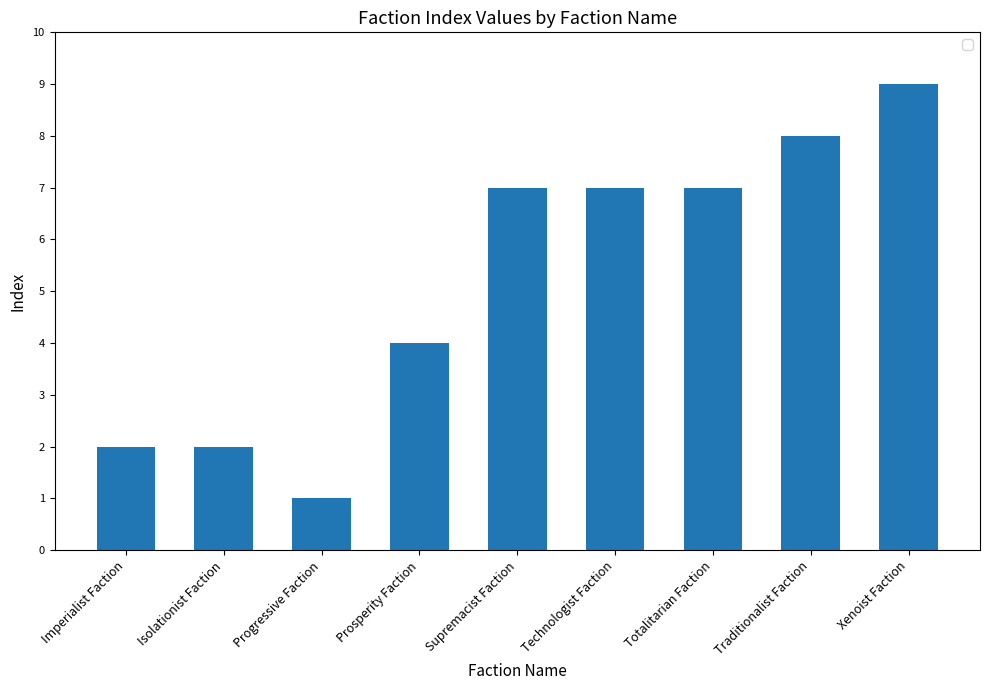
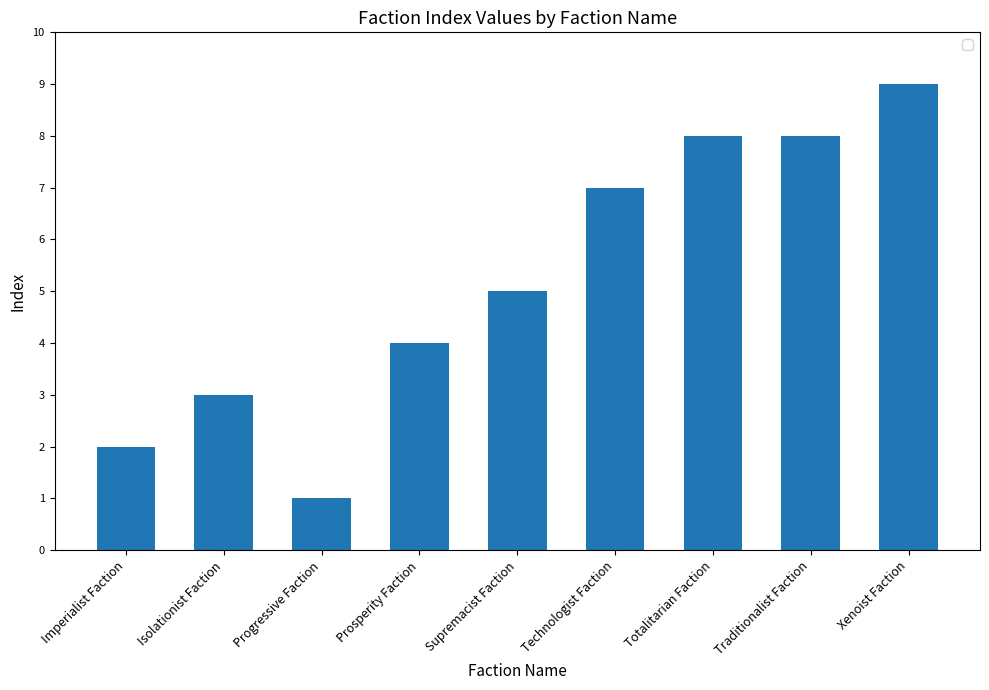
  {
    "Imperialist Faction": 2,
-   "Isolationist Faction": 2,
+   "Isolationist Faction": 3,
    "Progressive Faction": 1,
    "Prosperity Faction": 4,
-   "Supremacist Faction": 7,
+   "Supremacist Faction": 5,
    "Technologist Faction": 7,
-   "Totalitarian Faction": 7,
+   "Totalitarian Faction": 8,
    "Traditionalist Faction": 8,
    "Xenoist Faction": 9
  }
